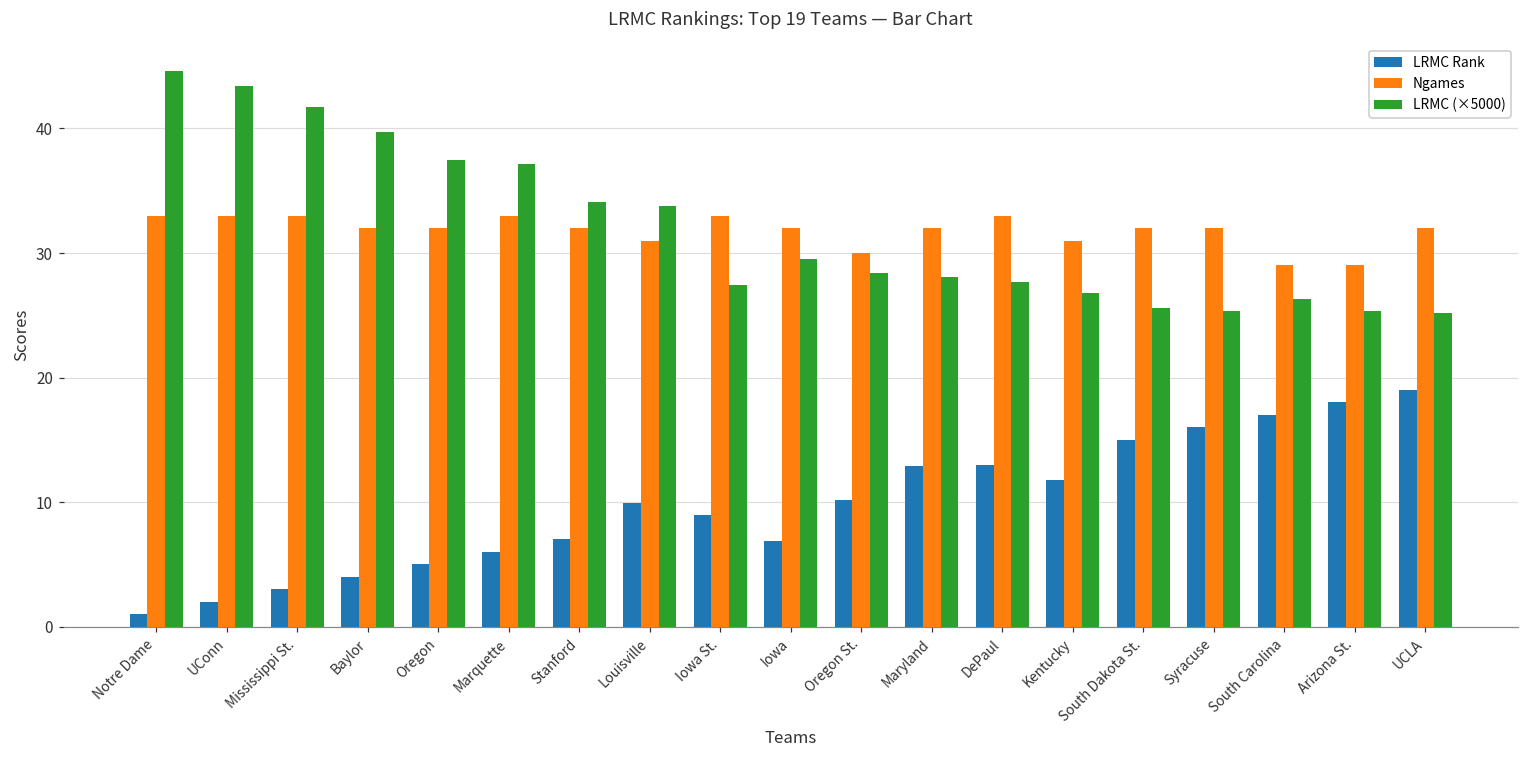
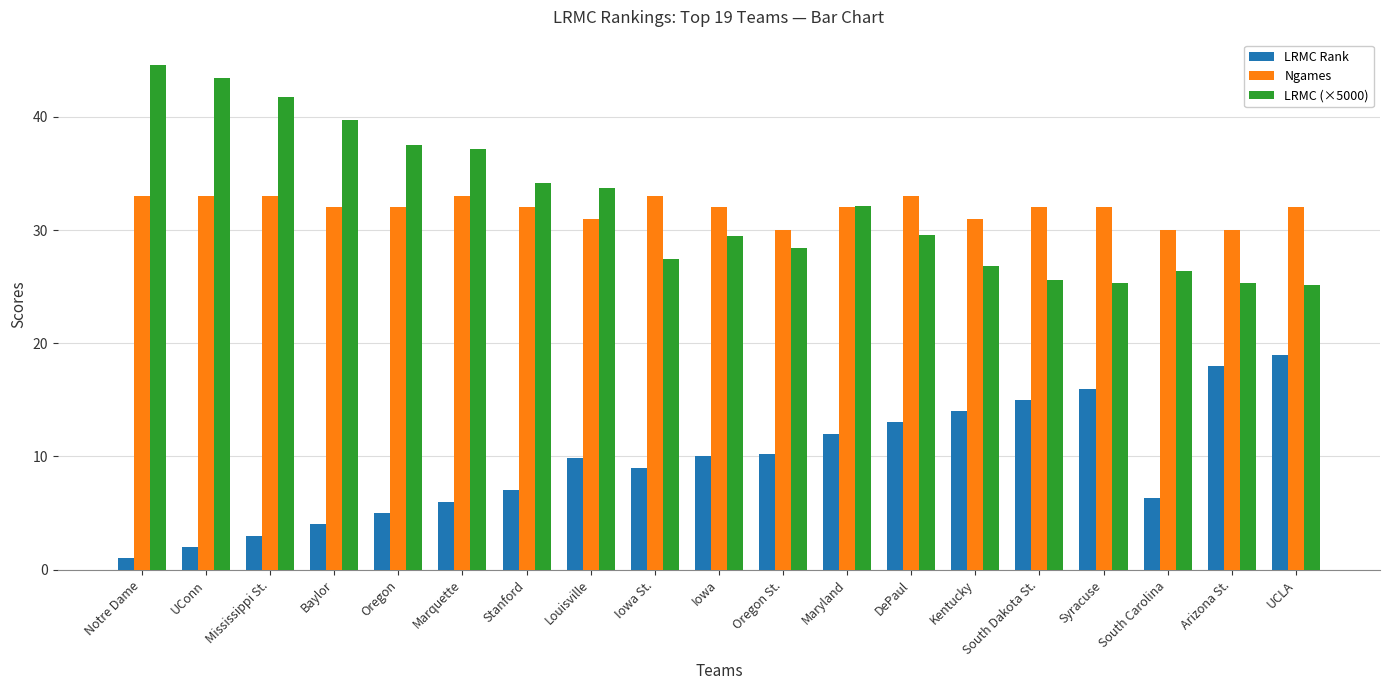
  {
    "LRMC Rank": {
      "Notre Dame": 1.0,
      "UConn": 2.0,
      "Mississippi St.": 3.0,
      "Baylor": 4.0,
      "Oregon": 5.0,
      "Marquette": 6.0,
      "Stanford": 7.0,
      "Louisville": 9.9,
      "Iowa St.": 9.0,
-     "Iowa": 6.9,
+     "Iowa": 10.0,
      "Oregon St.": 10.2,
-     "Maryland": 12.9,
+     "Maryland": 12.0,
      "DePaul": 13.0,
-     "Kentucky": 11.8,
+     "Kentucky": 14.0,
      "South Dakota St.": 15.0,
      "Syracuse": 16.0,
-     "South Carolina": 17.0,
+     "South Carolina": 6.3,
      "Arizona St.": 18.0,
      "UCLA": 19.0
    },
    "Ngames": {
      "Notre Dame": 33,
      "UConn": 33,
      "Mississippi St.": 33,
      "Baylor": 32,
      "Oregon": 32,
      "Marquette": 33,
      "Stanford": 32,
      "Louisville": 31,
      "Iowa St.": 33,
      "Iowa": 32,
      "Oregon St.": 30,
      "Maryland": 32,
      "DePaul": 33,
      "Kentucky": 31,
      "South Dakota St.": 32,
      "Syracuse": 32,
-     "South Carolina": 29,
-     "Arizona St.": 29,
+     "South Carolina": 30,
+     "Arizona St.": 30,
      "UCLA": 32
    },
    "LRMC (×5000)": {
      "Notre Dame": 44.6,
      "UConn": 43.4,
      "Mississippi St.": 41.7,
      "Baylor": 39.7,
      "Oregon": 37.5,
      "Marquette": 37.1,
      "Stanford": 34.1,
      "Louisville": 33.8,
      "Iowa St.": 27.4,
      "Iowa": 29.5,
      "Oregon St.": 28.4,
-     "Maryland": 28.0,
-     "DePaul": 27.6,
+     "Maryland": 32.2,
+     "DePaul": 29.5,
      "Kentucky": 26.8,
      "South Dakota St.": 25.5,
      "Syracuse": 25.4,
      "South Carolina": 26.3,
      "Arizona St.": 25.3,
      "UCLA": 25.2
    }
  }
